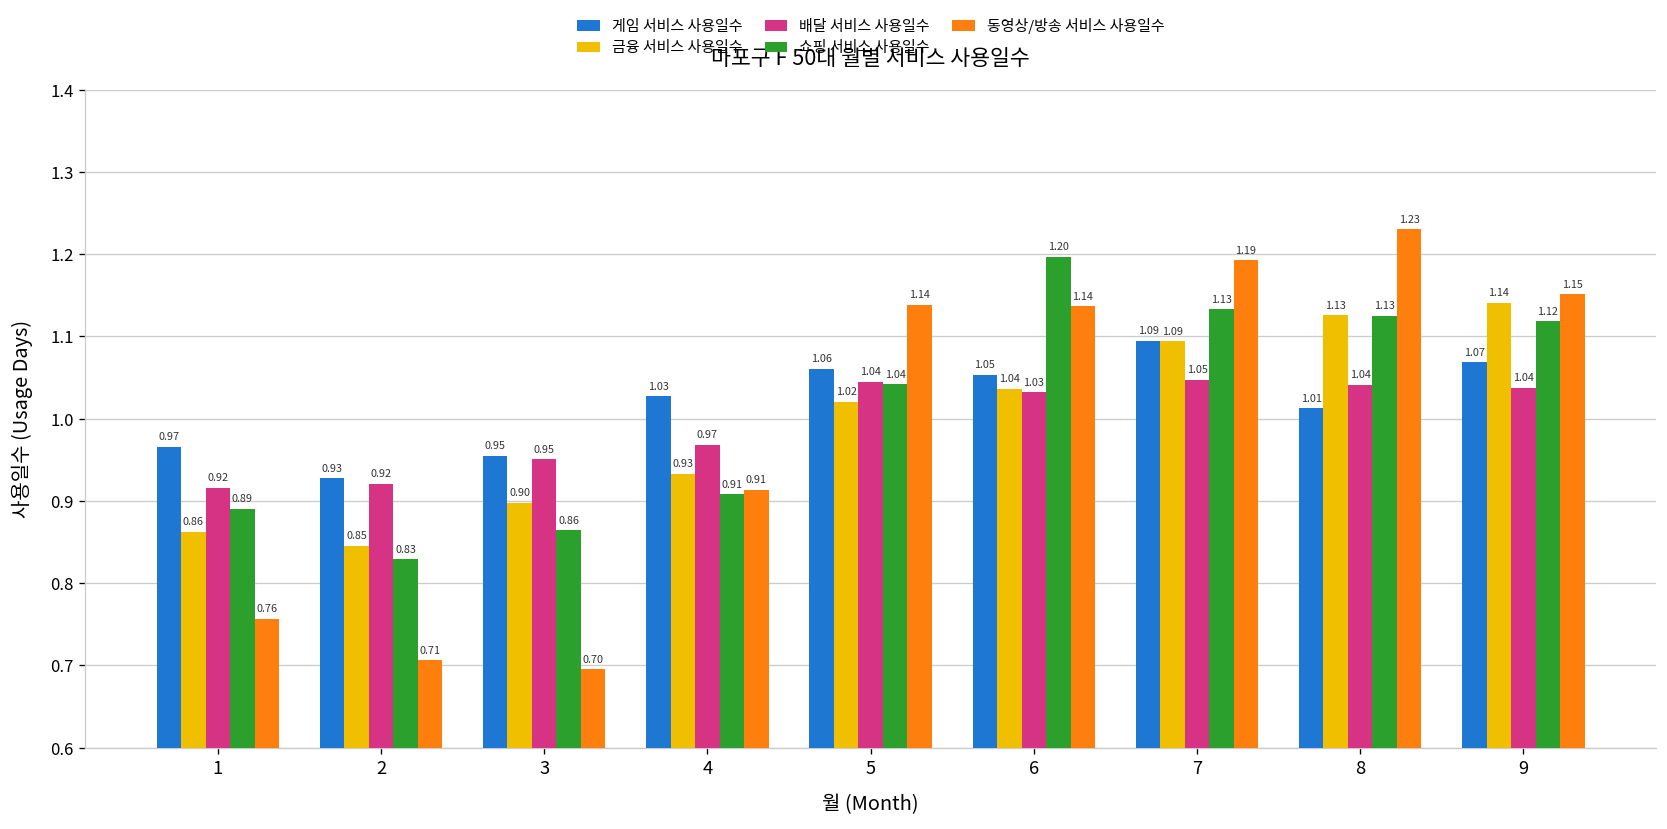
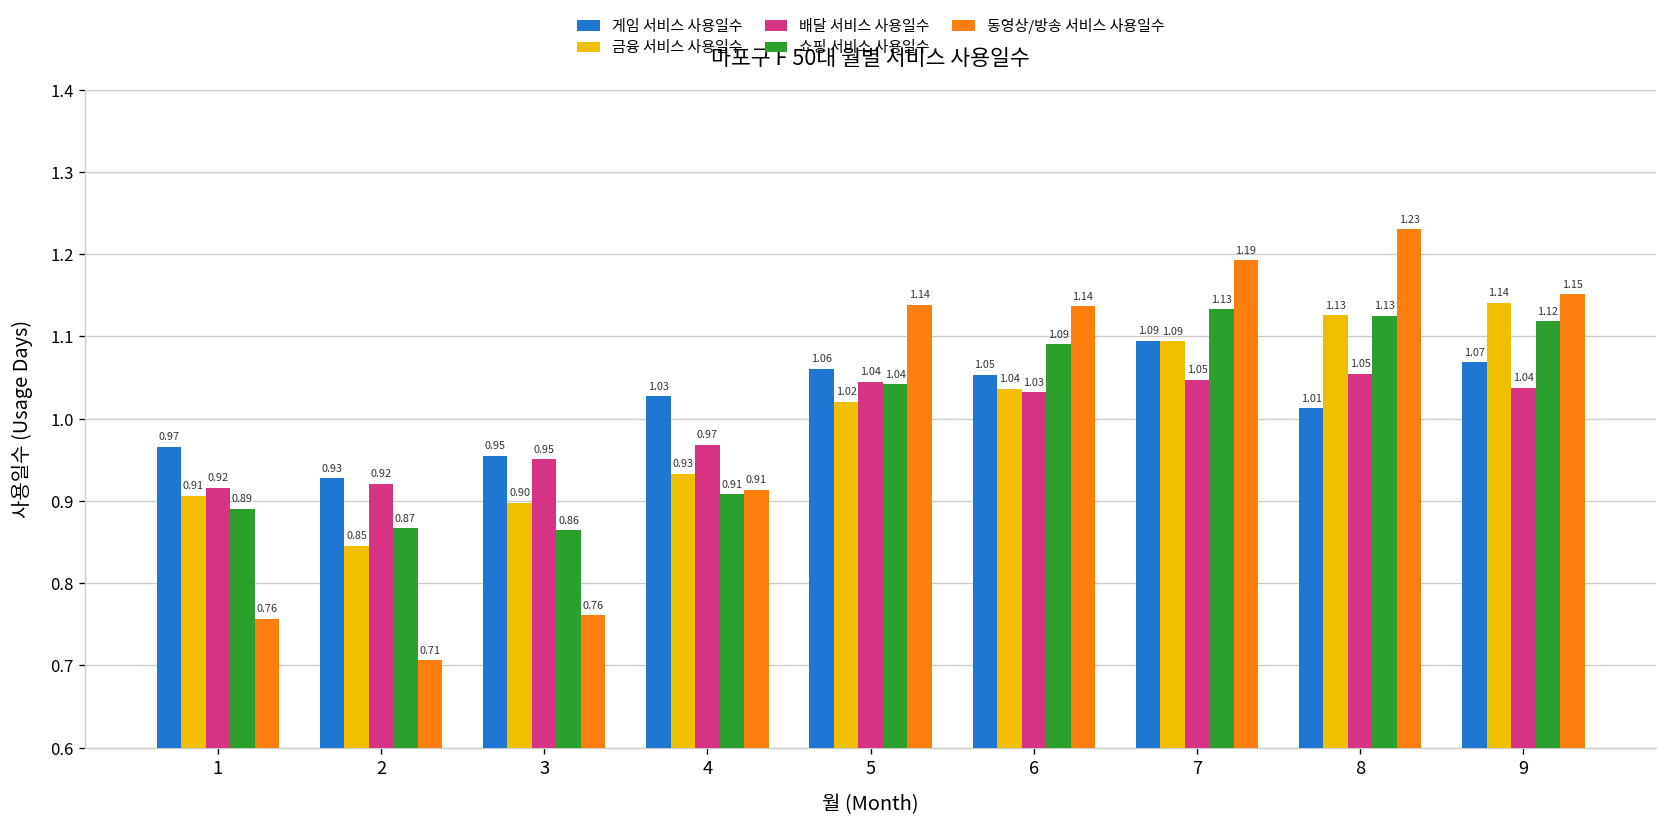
  {
    "게임 서비스 사용일수": {
      "1": 0.97,
      "2": 0.93,
      "3": 0.95,
      "4": 1.03,
      "5": 1.06,
      "6": 1.05,
      "7": 1.09,
      "8": 1.01,
      "9": 1.07
    },
    "금융 서비스 사용일수": {
-     "1": 0.86,
+     "1": 0.91,
      "2": 0.85,
      "3": 0.90,
      "4": 0.93,
      "5": 1.02,
      "6": 1.04,
      "7": 1.09,
      "8": 1.13,
      "9": 1.14
    },
    "배달 서비스 사용일수": {
      "1": 0.92,
      "2": 0.92,
      "3": 0.95,
      "4": 0.97,
      "5": 1.04,
      "6": 1.03,
      "7": 1.05,
-     "8": 1.04,
+     "8": 1.05,
      "9": 1.04
    },
    "쇼핑 서비스 사용일수": {
      "1": 0.89,
-     "2": 0.83,
+     "2": 0.87,
      "3": 0.86,
      "4": 0.91,
      "5": 1.04,
-     "6": 1.20,
+     "6": 1.09,
      "7": 1.13,
      "8": 1.13,
      "9": 1.12
    },
    "동영상/방송 서비스 사용일수": {
      "1": 0.76,
      "2": 0.71,
-     "3": 0.70,
+     "3": 0.76,
      "4": 0.91,
      "5": 1.14,
      "6": 1.14,
      "7": 1.19,
      "8": 1.23,
      "9": 1.15
    }
  }
